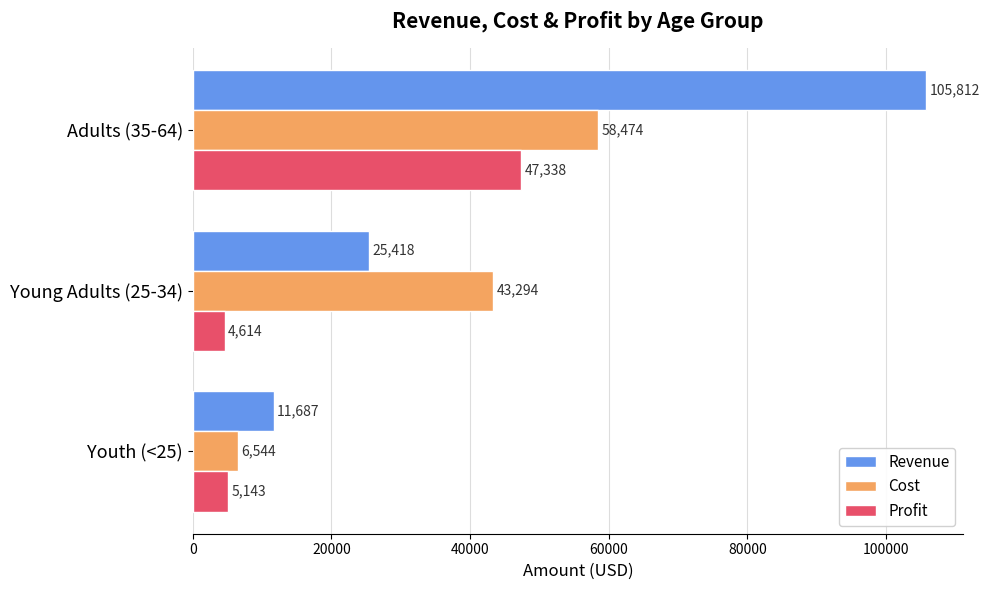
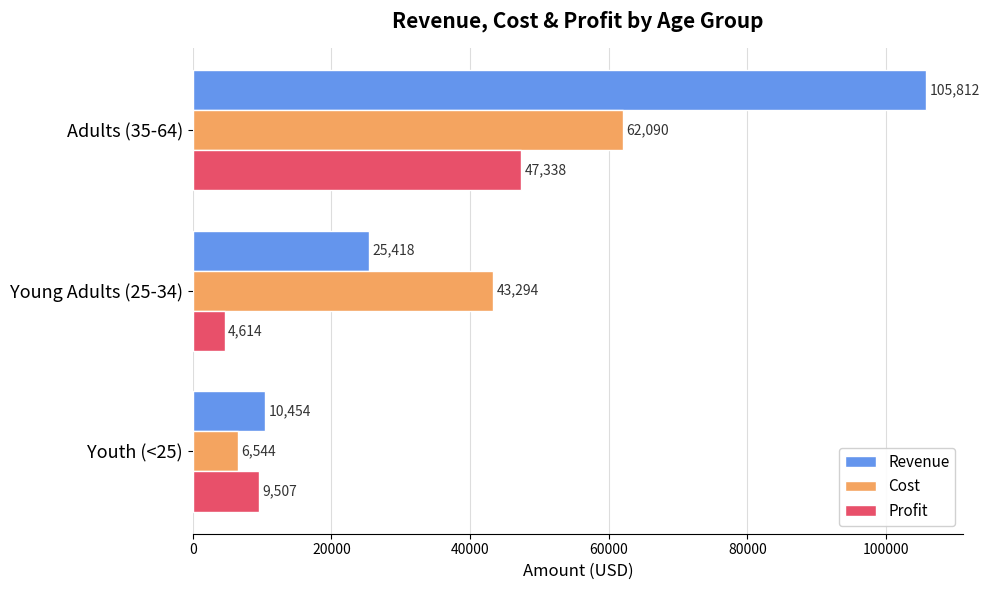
  {
    "Revenue": {
      "Adults (35-64)": "105,812",
      "Young Adults (25-34)": "25,418",
-     "Youth (<25)": "11,687"
+     "Youth (<25)": "10,454"
    },
    "Cost": {
-     "Adults (35-64)": "58,474",
+     "Adults (35-64)": "62,090",
      "Young Adults (25-34)": "43,294",
      "Youth (<25)": "6,544"
    },
    "Profit": {
      "Adults (35-64)": "47,338",
      "Young Adults (25-34)": "4,614",
-     "Youth (<25)": "5,143"
+     "Youth (<25)": "9,507"
    }
  }
